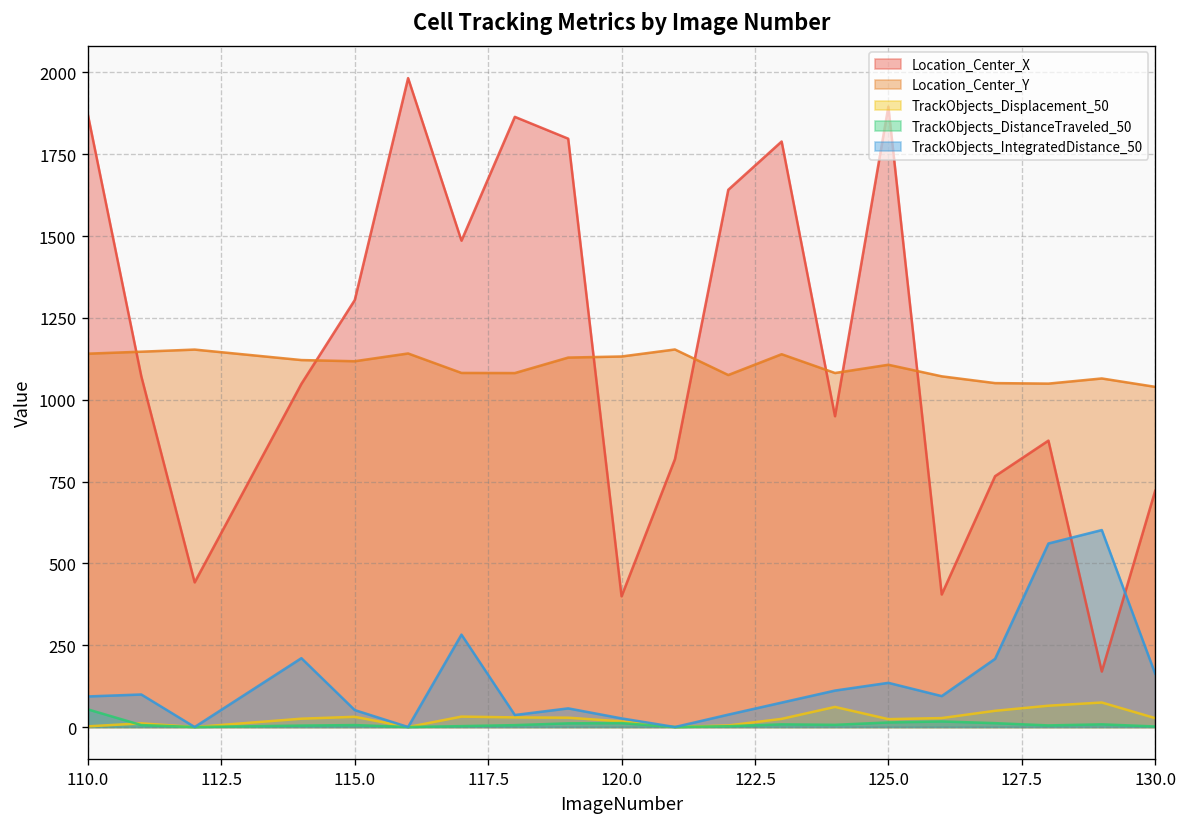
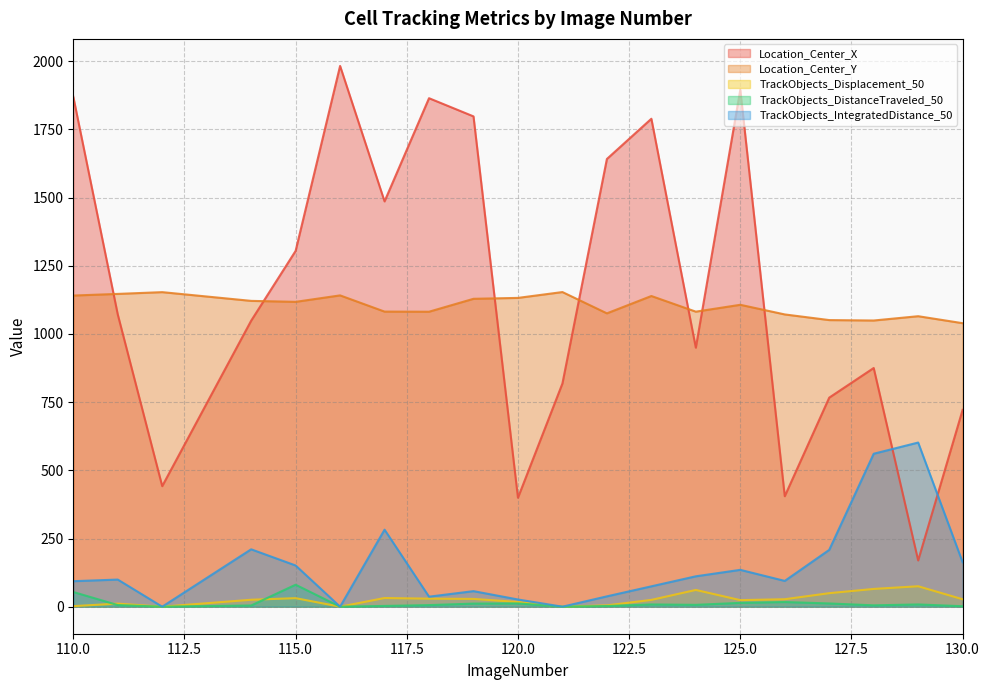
  {
    "TrackObjects_DistanceTraveled_50": {
      "110.0": 50,
-     "115.0": 10,
+     "115.0": 80,
      "125.0": 10,
      "130.0": 0
    },
    "TrackObjects_IntegratedDistance_50": {
      "110.0": 90,
-     "115.0": 50,
+     "115.0": 150,
      "125.0": 140,
      "130.0": 160
    }
  }
